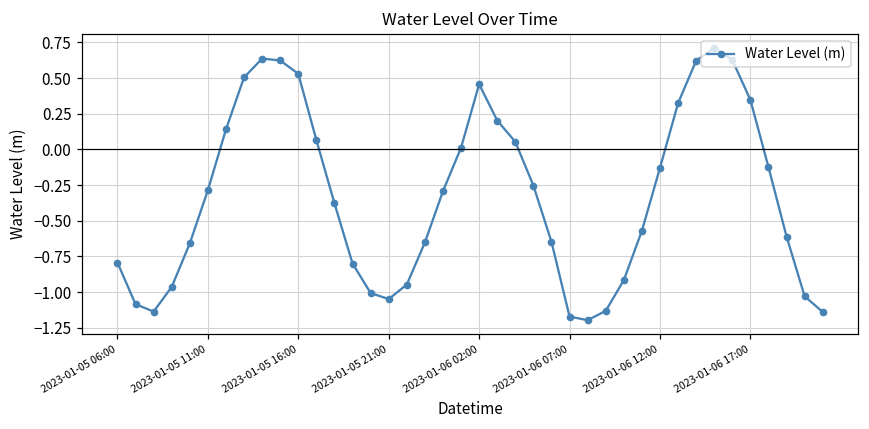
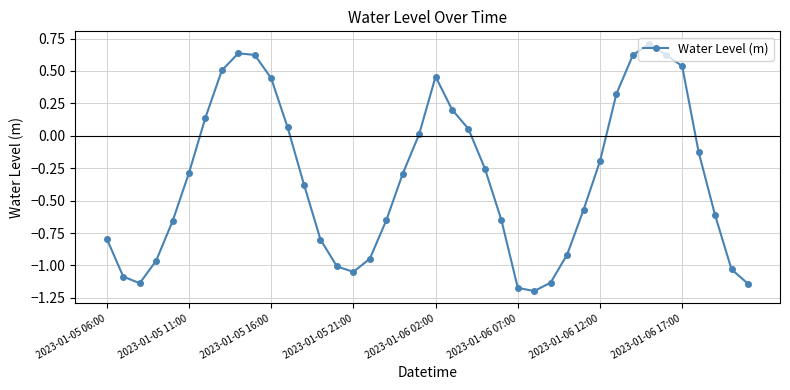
  {
    "2023-01-05 06:00": -0.79,
    "2023-01-05 11:00": -0.29,
-   "2023-01-05 16:00": 0.53,
+   "2023-01-05 16:00": 0.44,
    "2023-01-05 21:00": -1.05,
    "2023-01-06 02:00": 0.46,
    "2023-01-06 07:00": -1.17,
-   "2023-01-06 12:00": -0.13,
-   "2023-01-06 17:00": 0.35
+   "2023-01-06 12:00": -0.20,
+   "2023-01-06 17:00": 0.54
  }
